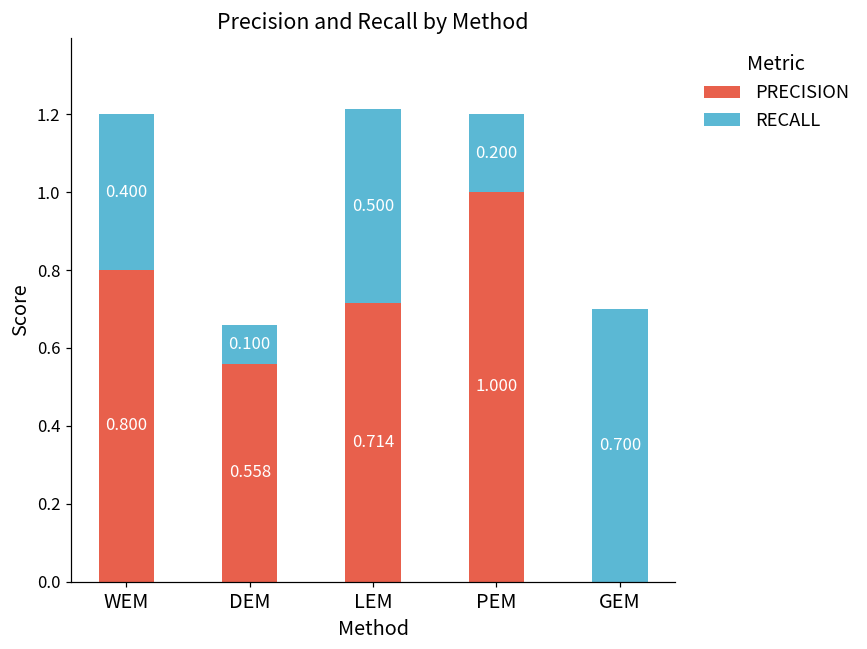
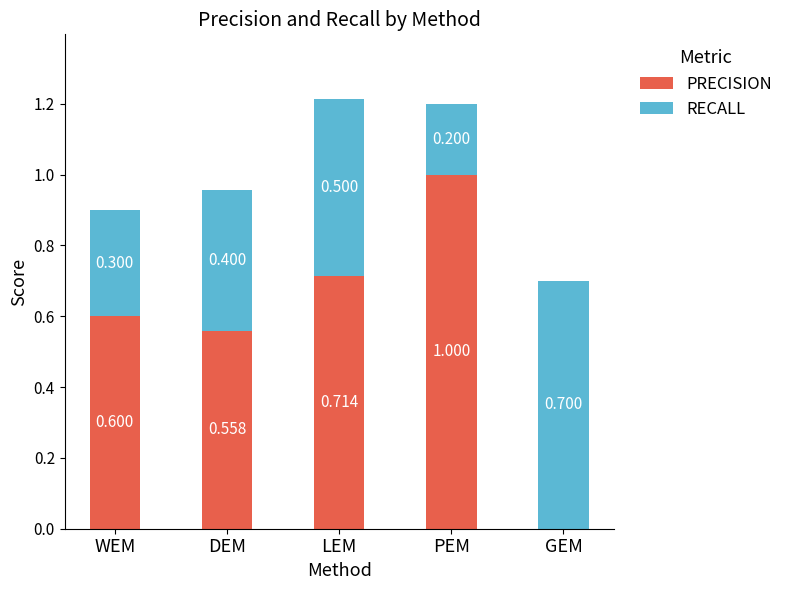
  {
    "PRECISION": {
-     "WEM": 0.800,
+     "WEM": 0.600,
      "DEM": 0.558,
      "LEM": 0.714,
      "PEM": 1.000
    },
    "RECALL": {
-     "WEM": 0.400,
-     "DEM": 0.100,
+     "WEM": 0.300,
+     "DEM": 0.400,
      "LEM": 0.500,
      "PEM": 0.200,
      "GEM": 0.700
    }
  }
